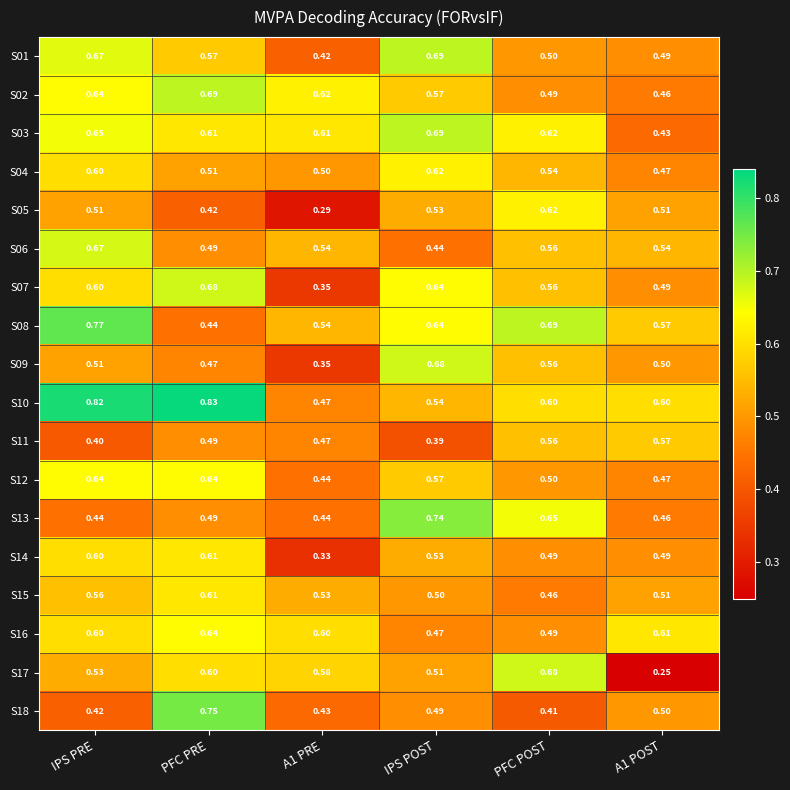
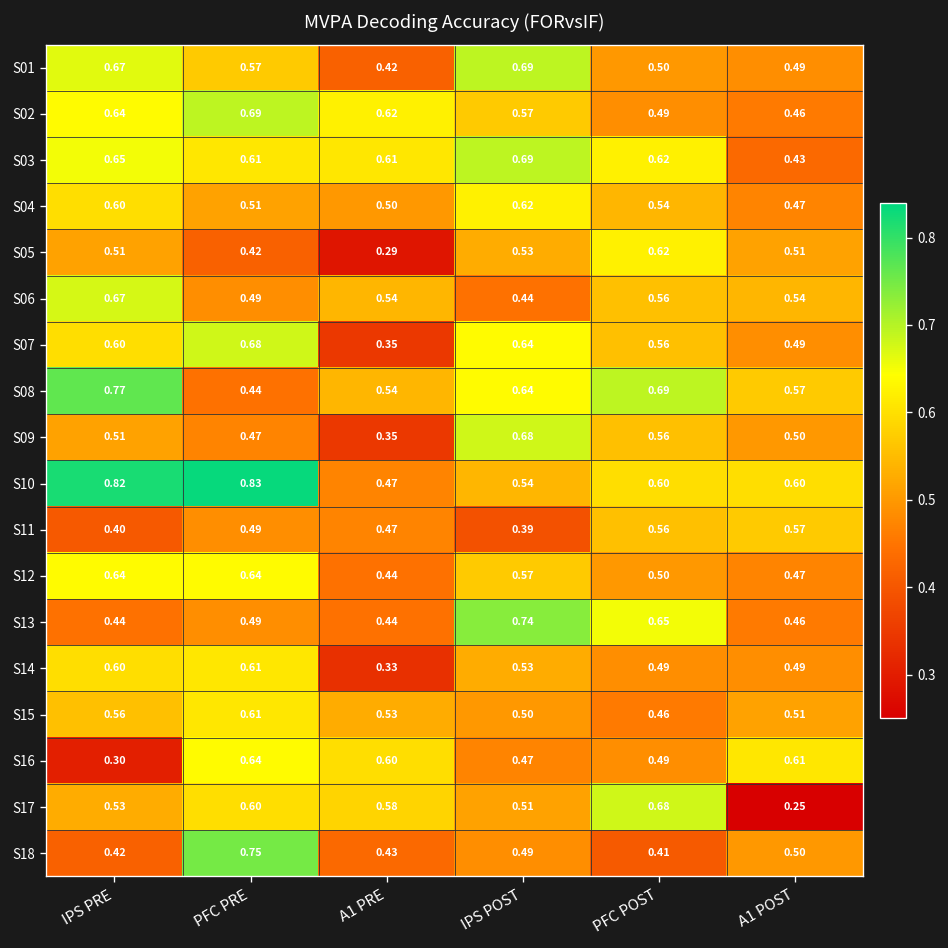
  {
    "S01": {
      "IPS PRE": 0.67,
      "PFC PRE": 0.57,
      "A1 PRE": 0.42,
      "IPS POST": 0.69,
      "PFC POST": 0.50,
      "A1 POST": 0.49
    },
    "S02": {
      "IPS PRE": 0.64,
      "PFC PRE": 0.69,
      "A1 PRE": 0.62,
      "IPS POST": 0.57,
      "PFC POST": 0.49,
      "A1 POST": 0.46
    },
    "S03": {
      "IPS PRE": 0.65,
      "PFC PRE": 0.61,
      "A1 PRE": 0.61,
      "IPS POST": 0.69,
      "PFC POST": 0.62,
      "A1 POST": 0.43
    },
    "S04": {
      "IPS PRE": 0.60,
      "PFC PRE": 0.51,
      "A1 PRE": 0.50,
      "IPS POST": 0.62,
      "PFC POST": 0.54,
      "A1 POST": 0.47
    },
    "S05": {
      "IPS PRE": 0.51,
      "PFC PRE": 0.42,
      "A1 PRE": 0.29,
      "IPS POST": 0.53,
      "PFC POST": 0.62,
      "A1 POST": 0.51
    },
    "S06": {
      "IPS PRE": 0.67,
      "PFC PRE": 0.49,
      "A1 PRE": 0.54,
      "IPS POST": 0.44,
      "PFC POST": 0.56,
      "A1 POST": 0.54
    },
    "S07": {
      "IPS PRE": 0.60,
      "PFC PRE": 0.68,
      "A1 PRE": 0.35,
      "IPS POST": 0.64,
      "PFC POST": 0.56,
      "A1 POST": 0.49
    },
    "S08": {
      "IPS PRE": 0.77,
      "PFC PRE": 0.44,
      "A1 PRE": 0.54,
      "IPS POST": 0.64,
      "PFC POST": 0.69,
      "A1 POST": 0.57
    },
    "S09": {
      "IPS PRE": 0.51,
      "PFC PRE": 0.47,
      "A1 PRE": 0.35,
      "IPS POST": 0.68,
      "PFC POST": 0.56,
      "A1 POST": 0.50
    },
    "S10": {
      "IPS PRE": 0.82,
      "PFC PRE": 0.83,
      "A1 PRE": 0.47,
      "IPS POST": 0.54,
      "PFC POST": 0.60,
      "A1 POST": 0.60
    },
    "S11": {
      "IPS PRE": 0.40,
      "PFC PRE": 0.49,
      "A1 PRE": 0.47,
      "IPS POST": 0.39,
      "PFC POST": 0.56,
      "A1 POST": 0.57
    },
    "S12": {
      "IPS PRE": 0.64,
      "PFC PRE": 0.64,
      "A1 PRE": 0.44,
      "IPS POST": 0.57,
      "PFC POST": 0.50,
      "A1 POST": 0.47
    },
    "S13": {
      "IPS PRE": 0.44,
      "PFC PRE": 0.49,
      "A1 PRE": 0.44,
      "IPS POST": 0.74,
      "PFC POST": 0.65,
      "A1 POST": 0.46
    },
    "S14": {
      "IPS PRE": 0.60,
      "PFC PRE": 0.61,
      "A1 PRE": 0.33,
      "IPS POST": 0.53,
      "PFC POST": 0.49,
      "A1 POST": 0.49
    },
    "S15": {
      "IPS PRE": 0.56,
      "PFC PRE": 0.61,
      "A1 PRE": 0.53,
      "IPS POST": 0.50,
      "PFC POST": 0.46,
      "A1 POST": 0.51
    },
    "S16": {
-     "IPS PRE": 0.60,
+     "IPS PRE": 0.30,
      "PFC PRE": 0.64,
      "A1 PRE": 0.60,
      "IPS POST": 0.47,
      "PFC POST": 0.49,
      "A1 POST": 0.61
    },
    "S17": {
      "IPS PRE": 0.53,
      "PFC PRE": 0.60,
      "A1 PRE": 0.58,
      "IPS POST": 0.51,
      "PFC POST": 0.68,
      "A1 POST": 0.25
    },
    "S18": {
      "IPS PRE": 0.42,
      "PFC PRE": 0.75,
      "A1 PRE": 0.43,
      "IPS POST": 0.49,
      "PFC POST": 0.41,
      "A1 POST": 0.50
    }
  }
